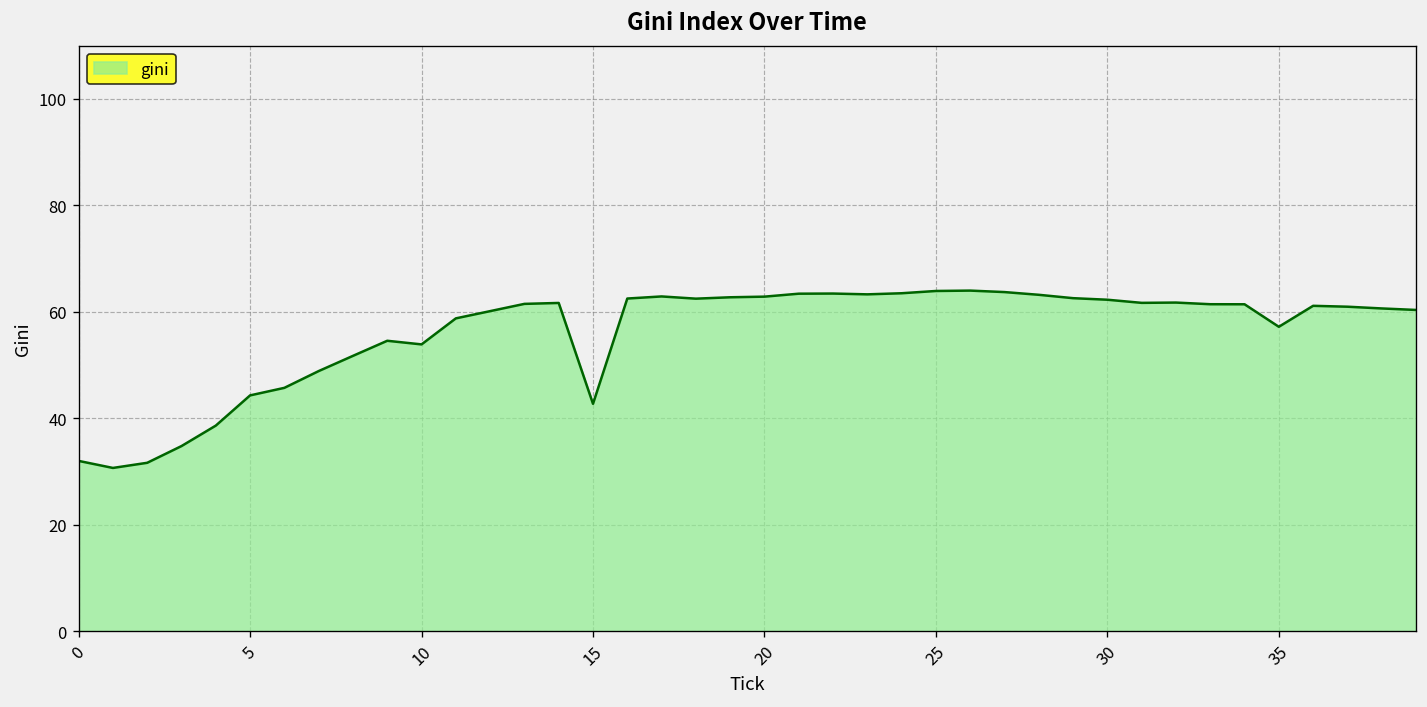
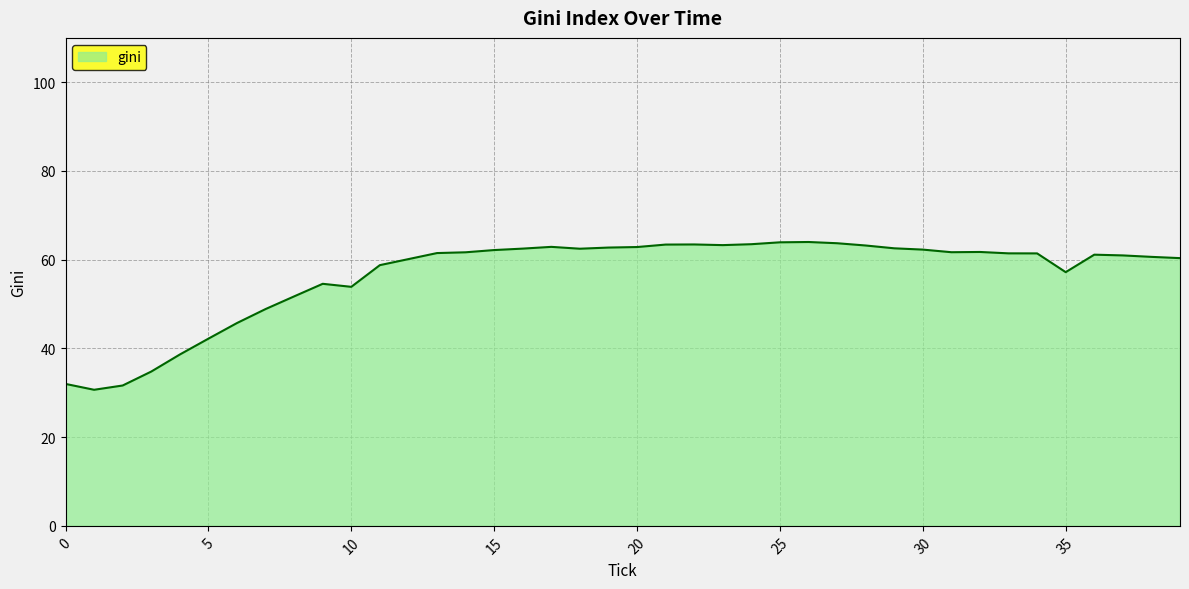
  {
    "0": 32,
-   "5": 44,
+   "5": 42,
    "10": 54,
-   "15": 43,
+   "15": 62,
    "20": 63,
    "25": 64,
    "30": 62,
    "35": 57
  }
